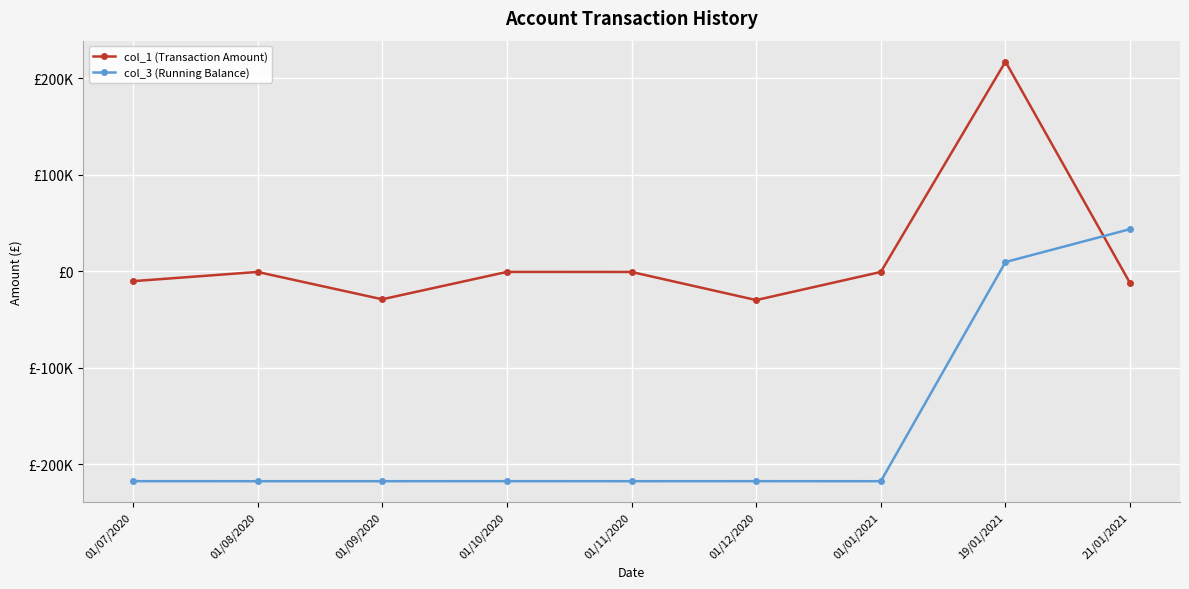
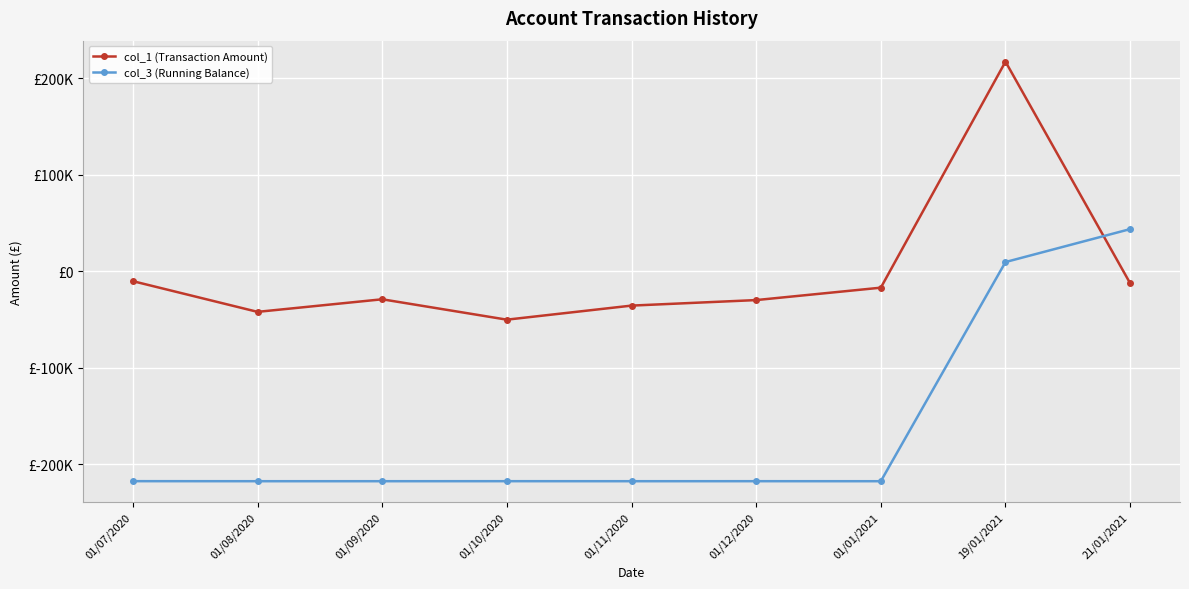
  {
    "col_1 (Transaction Amount)": {
      "01/07/2020": "£-10000",
-     "01/08/2020": "£0",
+     "01/08/2020": "£-40000",
      "01/09/2020": "£-30000",
-     "01/10/2020": "£0",
-     "01/11/2020": "£0",
+     "01/10/2020": "£-50000",
+     "01/11/2020": "£-40000",
      "01/12/2020": "£-30000",
-     "01/01/2021": "£0",
+     "01/01/2021": "£-20000",
      "19/01/2021": "£220000",
      "21/01/2021": "£-10000"
    },
    "col_3 (Running Balance)": {
      "01/07/2020": "£-220000",
      "01/08/2020": "£-220000",
      "01/09/2020": "£-220000",
      "01/10/2020": "£-220000",
      "01/11/2020": "£-220000",
      "01/12/2020": "£-220000",
      "01/01/2021": "£-220000",
      "19/01/2021": "£10000",
      "21/01/2021": "£40000"
    }
  }
